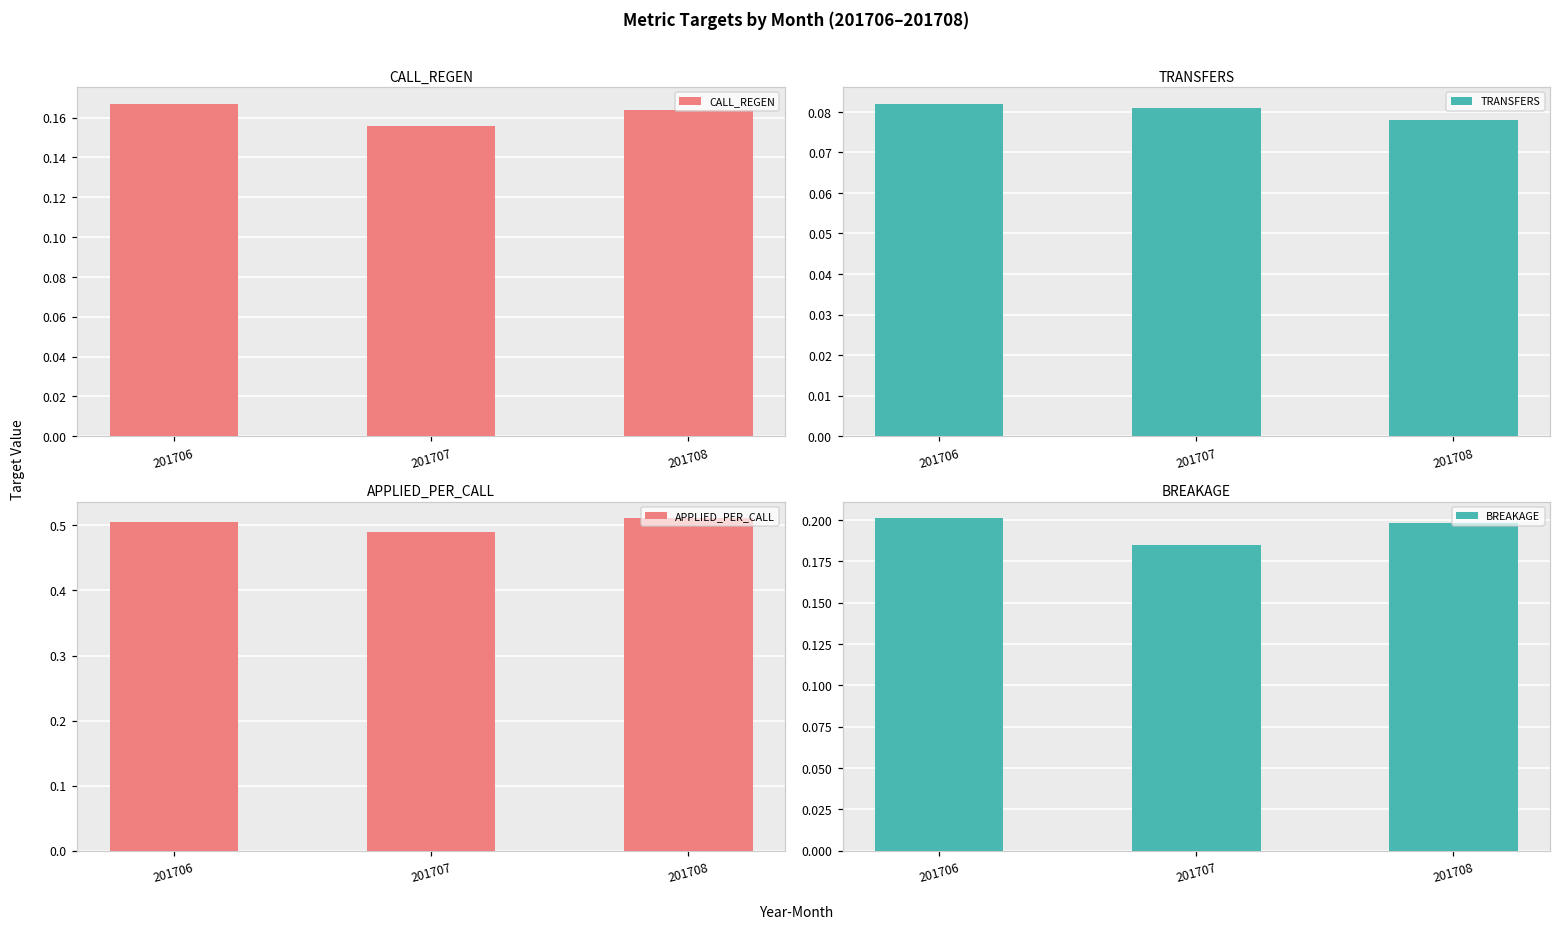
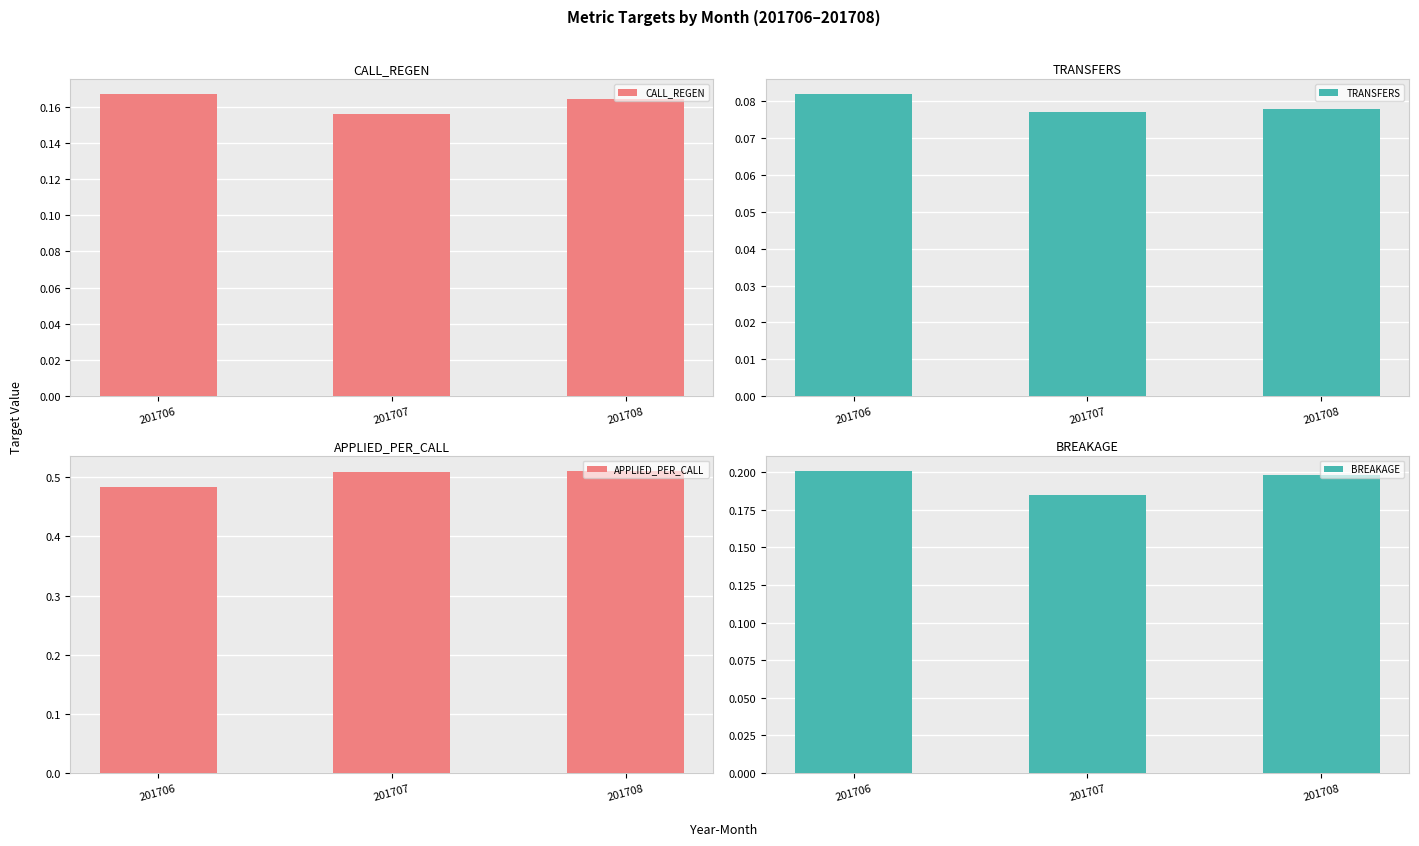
  {
    "CALL_REGEN": {
      "201706": 0.167,
      "201707": 0.156
    },
    "TRANSFERS": {
      "201706": 0.082,
-     "201707": 0.081,
+     "201707": 0.077,
      "201708": 0.078
    },
    "APPLIED_PER_CALL": {
-     "201706": 0.51,
-     "201707": 0.49
+     "201706": 0.48,
+     "201707": 0.51
    },
    "BREAKAGE": {
      "201706": 0.201,
      "201707": 0.185
    }
  }
